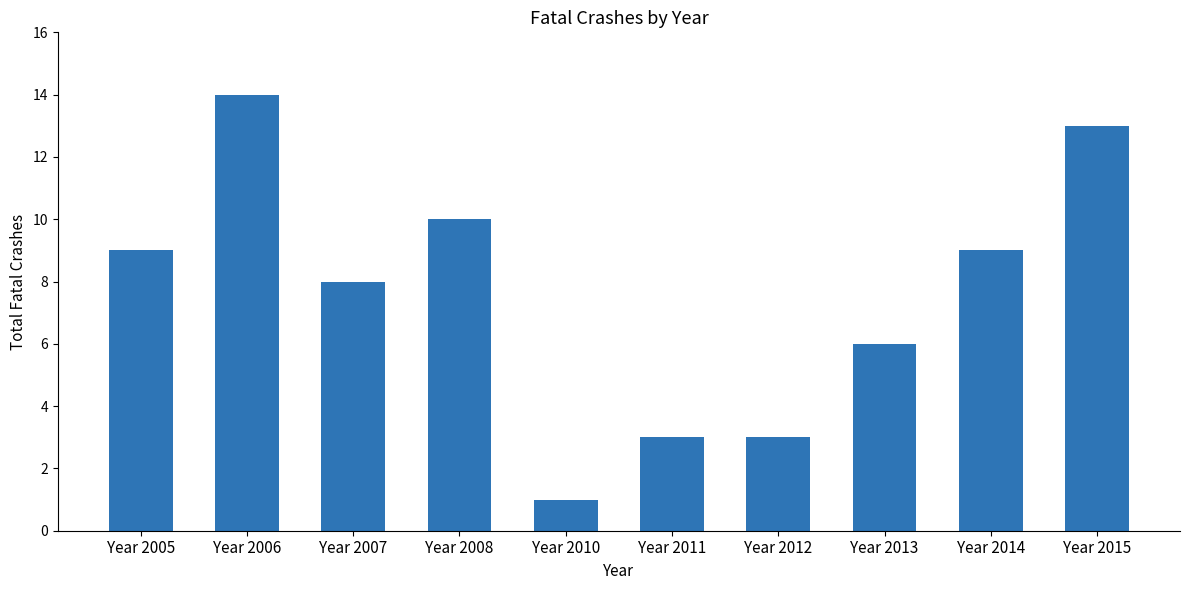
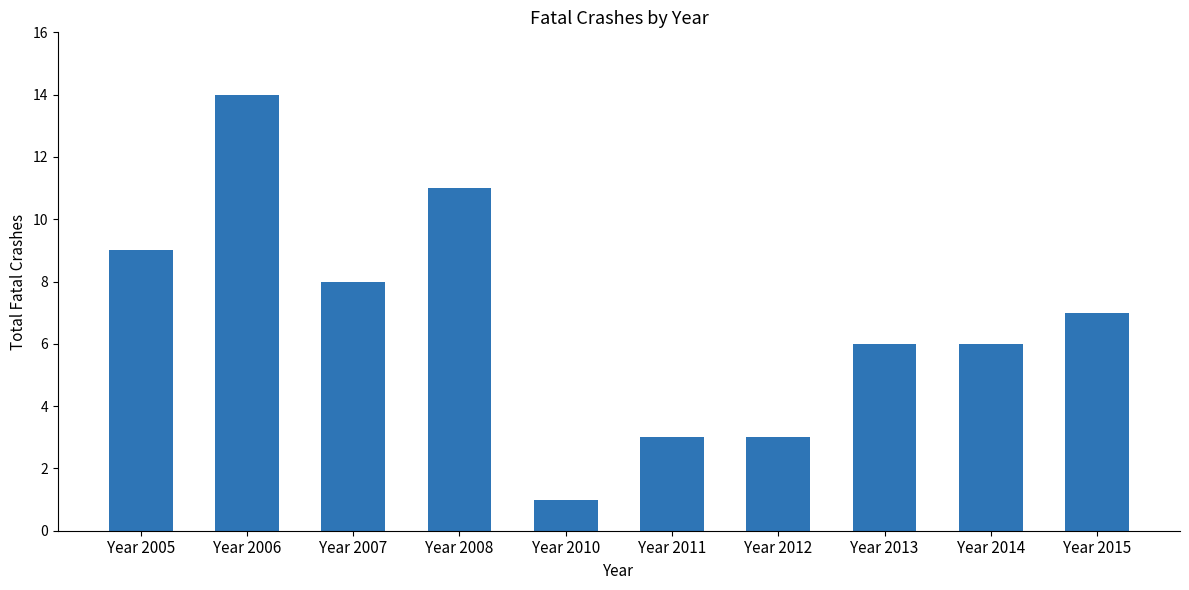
  {
    "Year 2005": 9,
    "Year 2006": 14,
    "Year 2007": 8,
-   "Year 2008": 10,
+   "Year 2008": 11,
    "Year 2010": 1,
    "Year 2011": 3,
    "Year 2012": 3,
    "Year 2013": 6,
-   "Year 2014": 9,
-   "Year 2015": 13
+   "Year 2014": 6,
+   "Year 2015": 7
  }
